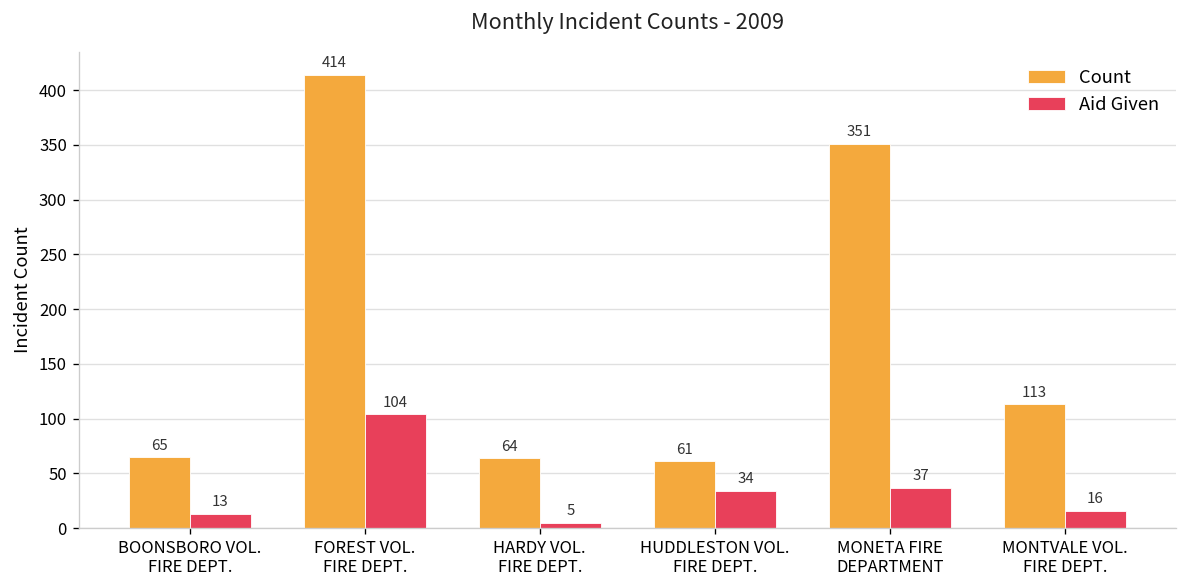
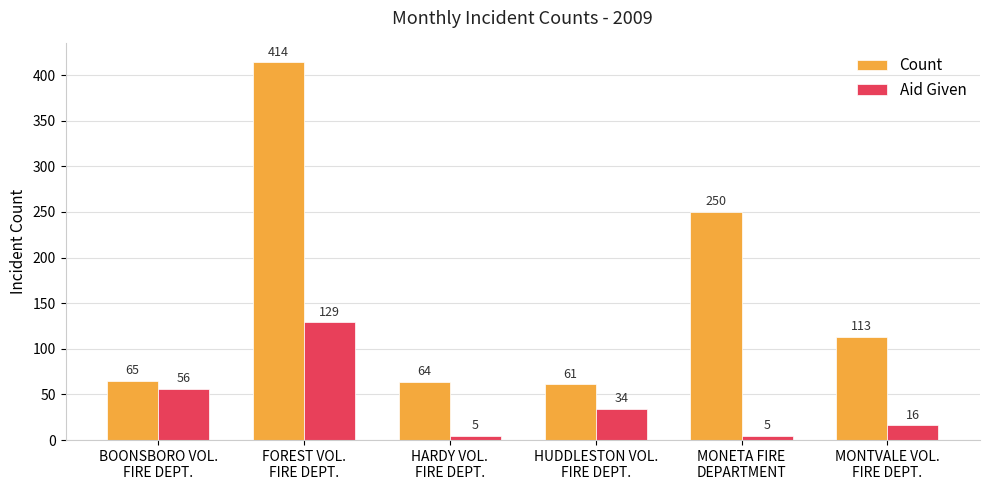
  {
    "Count": {
      "BOONSBORO VOL. FIRE DEPT.": 65,
      "FOREST VOL. FIRE DEPT.": 414,
      "HARDY VOL. FIRE DEPT.": 64,
      "HUDDLESTON VOL. FIRE DEPT.": 61,
-     "MONETA FIRE DEPARTMENT": 351,
+     "MONETA FIRE DEPARTMENT": 250,
      "MONTVALE VOL. FIRE DEPT.": 113
    },
    "Aid Given": {
-     "BOONSBORO VOL. FIRE DEPT.": 13,
-     "FOREST VOL. FIRE DEPT.": 104,
+     "BOONSBORO VOL. FIRE DEPT.": 56,
+     "FOREST VOL. FIRE DEPT.": 129,
      "HARDY VOL. FIRE DEPT.": 5,
      "HUDDLESTON VOL. FIRE DEPT.": 34,
-     "MONETA FIRE DEPARTMENT": 37,
+     "MONETA FIRE DEPARTMENT": 5,
      "MONTVALE VOL. FIRE DEPT.": 16
    }
  }
